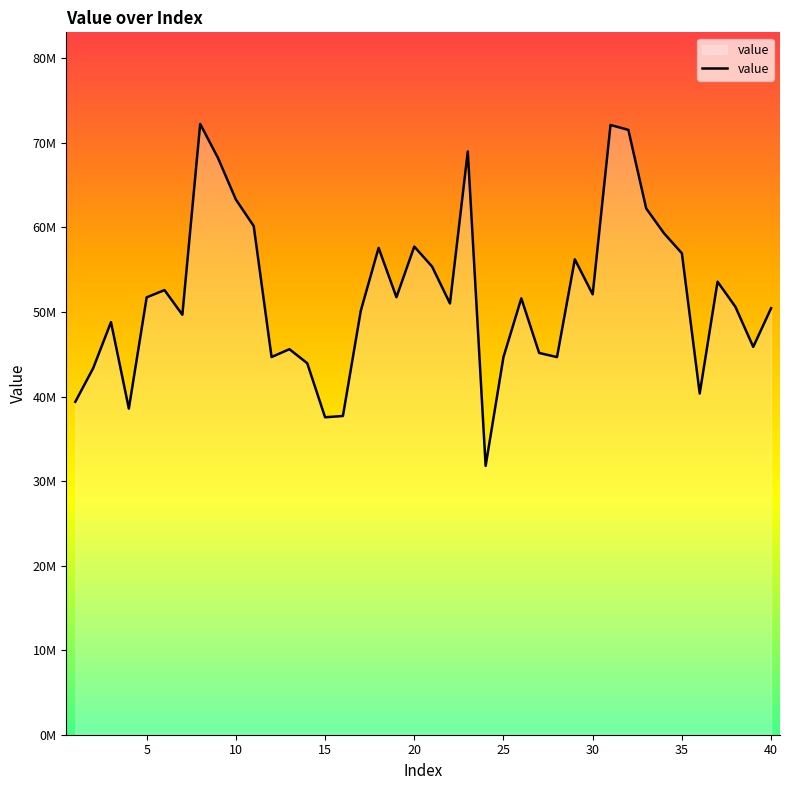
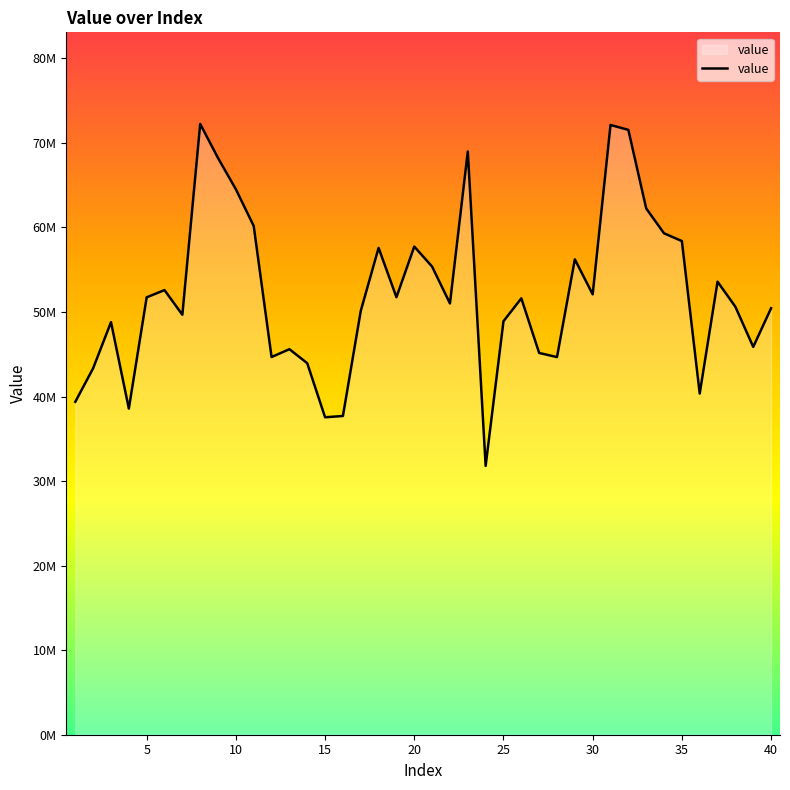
  {
    "5": 52000000,
-   "10": 63000000,
+   "10": 65000000,
    "15": 38000000,
    "20": 58000000,
-   "25": 45000000,
+   "25": 49000000,
    "30": 52000000,
-   "35": 57000000,
+   "35": 58000000,
    "40": 50000000
  }
